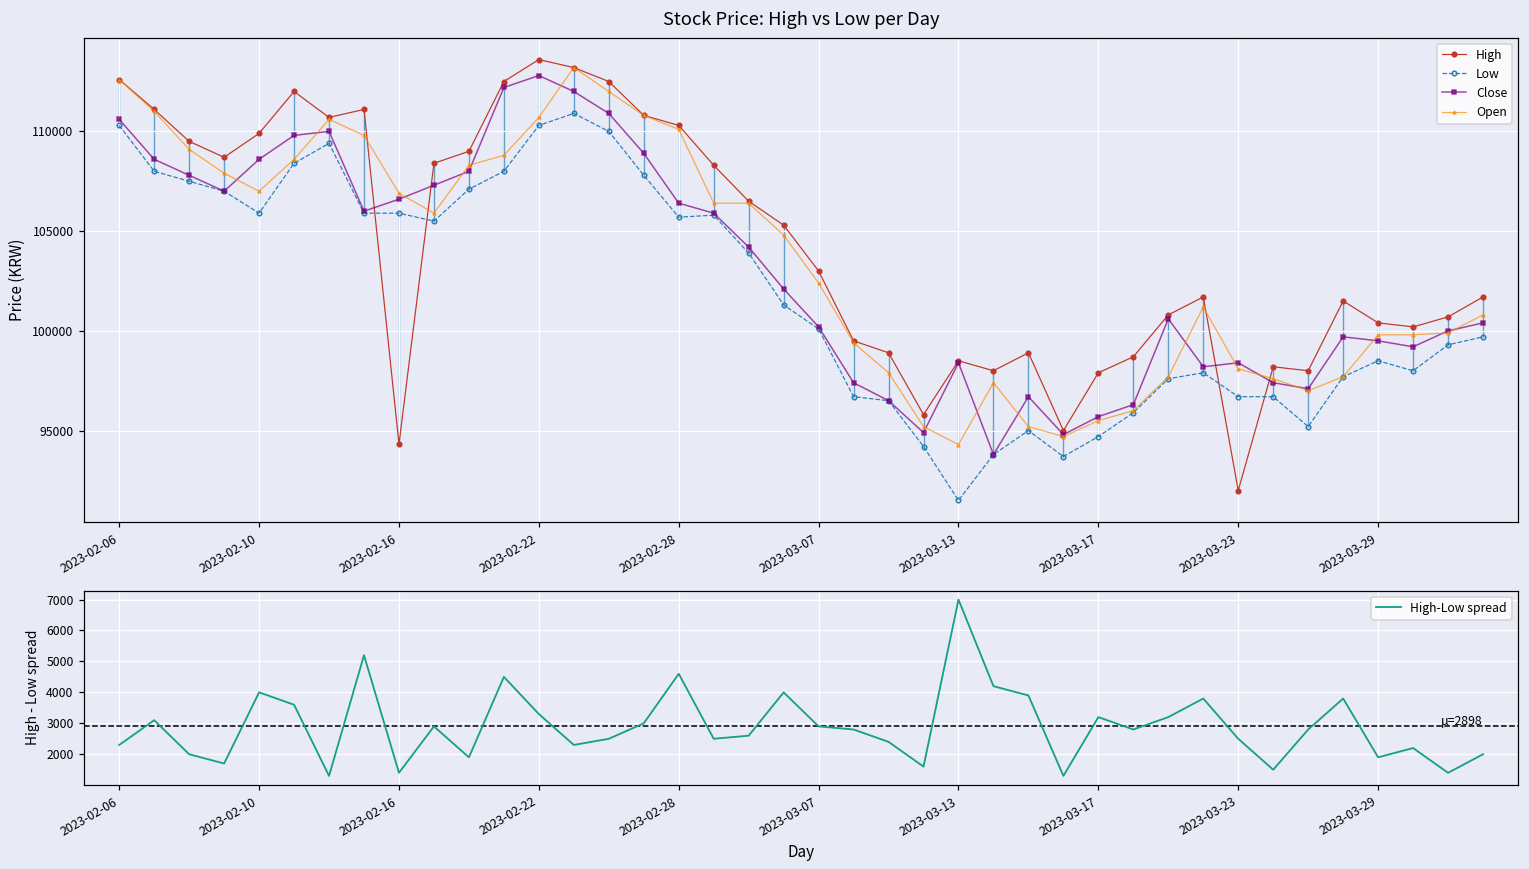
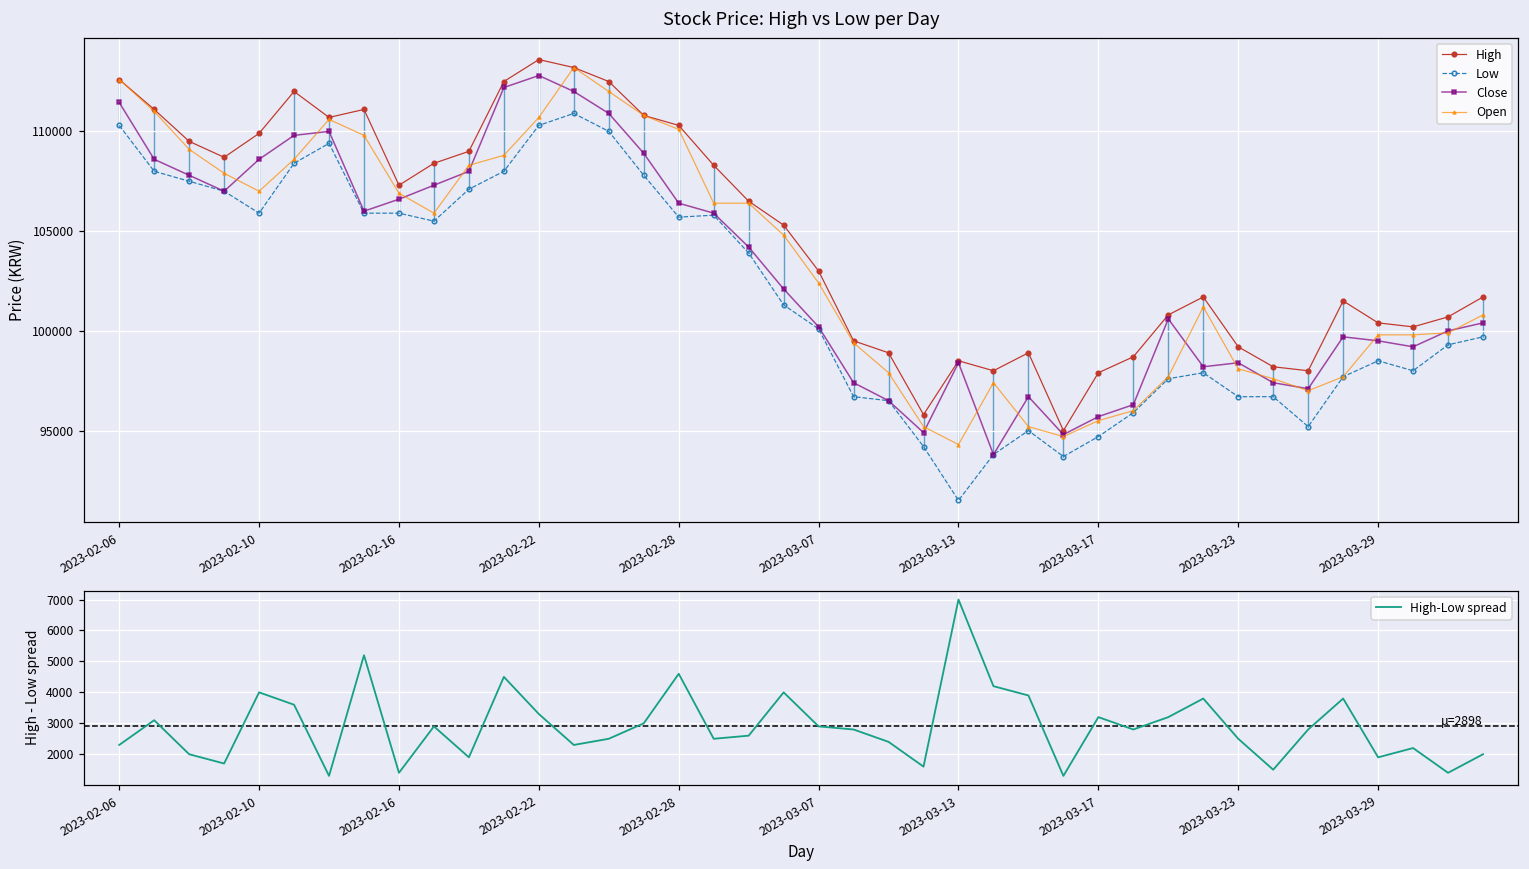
  {
    "Stock Price: High vs Low per Day": {
      "High": {
-       "2023-02-16": 94300,
-       "2023-03-23": 92000
+       "2023-02-16": 107300,
+       "2023-03-23": 99200
      },
      "Close": {
-       "2023-02-06": 110600,
+       "2023-02-06": 111500,
        "2023-02-10": 108600,
        "2023-02-16": 106600,
        "2023-02-22": 112800,
        "2023-02-28": 106400,
        "2023-03-17": 95700,
        "2023-03-23": 98400,
        "2023-03-29": 99500
      },
      "Open": {
        "2023-02-10": 107000,
        "2023-02-16": 106900,
        "2023-02-22": 110700,
        "2023-02-28": 110100,
        "2023-03-07": 102400,
        "2023-03-13": 94300,
        "2023-03-17": 95500,
        "2023-03-23": 98100,
        "2023-03-29": 99800
      }
    }
  }
